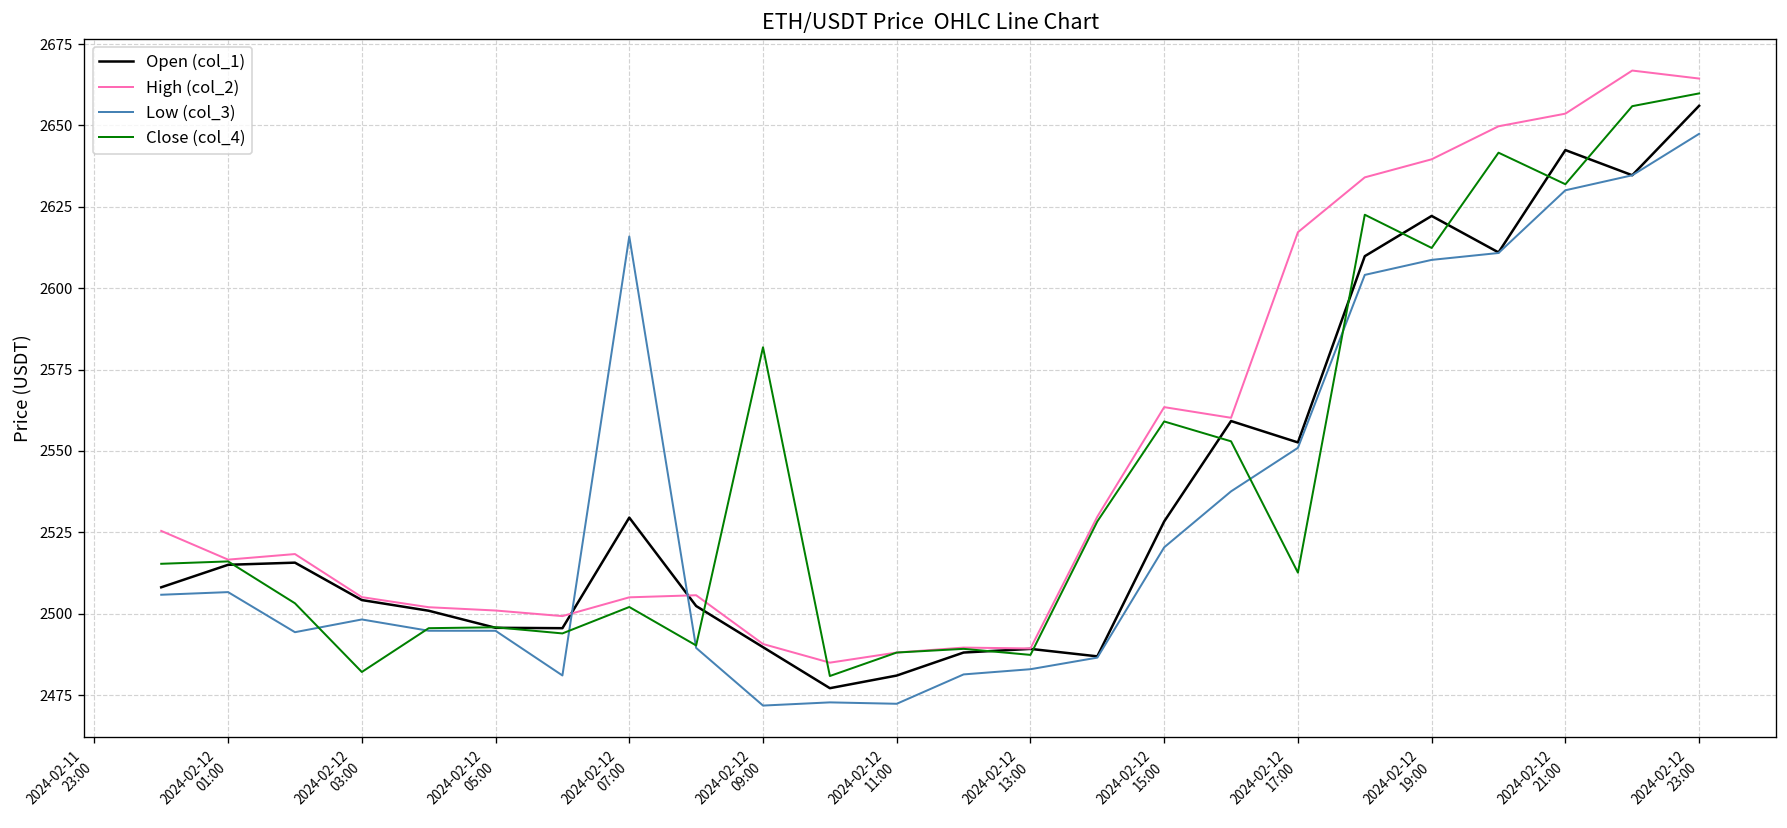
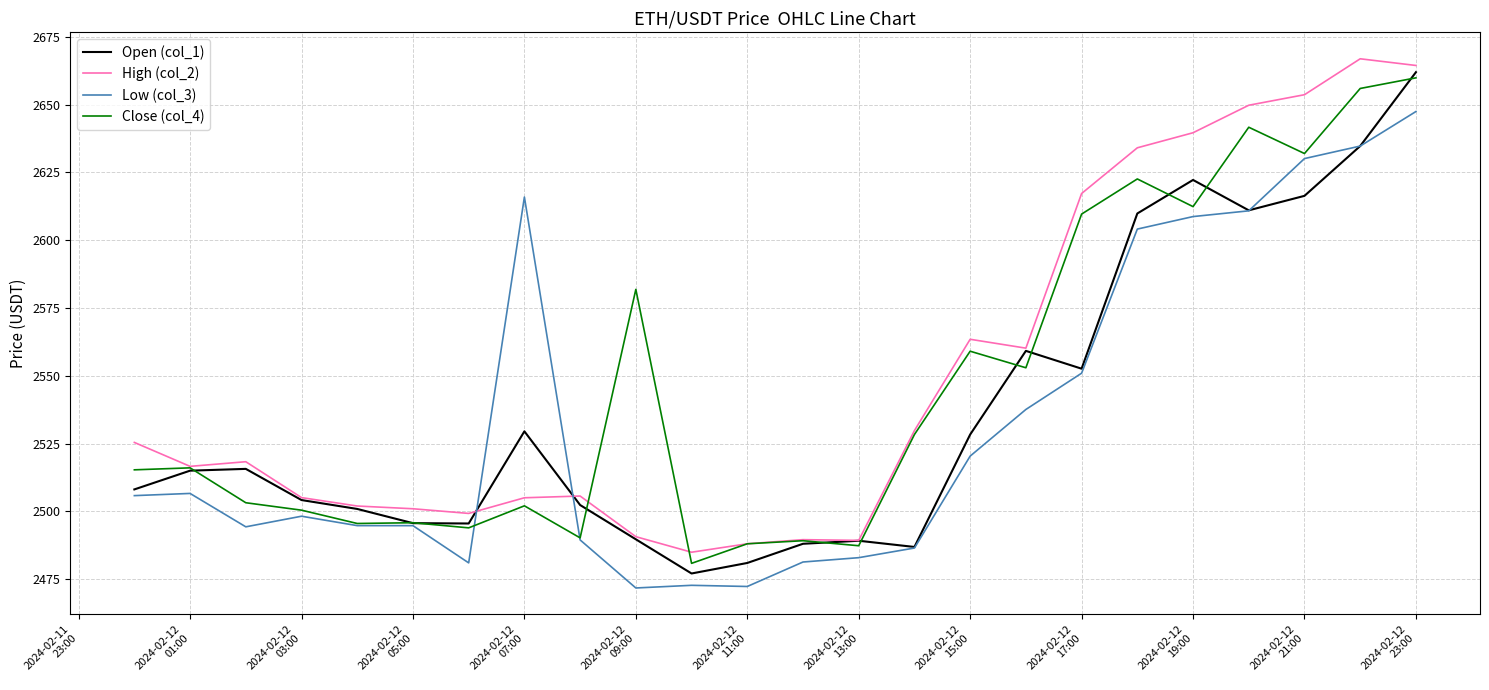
  {
    "Open (col_1)": {
      "2024-02-12 01:00": 2515,
      "2024-02-12 07:00": 2530,
      "2024-02-12 09:00": 2490,
      "2024-02-12 11:00": 2481,
      "2024-02-12 15:00": 2528,
      "2024-02-12 17:00": 2553,
      "2024-02-12 19:00": 2622,
-     "2024-02-12 21:00": 2642,
-     "2024-02-12 23:00": 2656
+     "2024-02-12 21:00": 2616,
+     "2024-02-12 23:00": 2662
    },
    "High (col_2)": {
      "2024-02-12 05:00": 2501,
      "2024-02-12 07:00": 2505,
      "2024-02-12 09:00": 2491,
      "2024-02-12 15:00": 2563,
      "2024-02-12 17:00": 2617,
      "2024-02-12 19:00": 2640,
      "2024-02-12 21:00": 2654,
      "2024-02-12 23:00": 2664
    },
    "Low (col_3)": {
      "2024-02-12 01:00": 2507,
      "2024-02-12 03:00": 2498,
      "2024-02-12 07:00": 2616,
      "2024-02-12 09:00": 2472,
      "2024-02-12 11:00": 2472,
      "2024-02-12 13:00": 2483,
      "2024-02-12 15:00": 2520,
      "2024-02-12 17:00": 2551,
      "2024-02-12 19:00": 2609,
      "2024-02-12 21:00": 2630,
      "2024-02-12 23:00": 2647
    },
    "Close (col_4)": {
-     "2024-02-12 03:00": 2482,
+     "2024-02-12 03:00": 2500,
      "2024-02-12 07:00": 2502,
      "2024-02-12 09:00": 2582,
      "2024-02-12 13:00": 2487,
      "2024-02-12 15:00": 2559,
-     "2024-02-12 17:00": 2513,
+     "2024-02-12 17:00": 2610,
      "2024-02-12 19:00": 2612,
      "2024-02-12 21:00": 2632,
      "2024-02-12 23:00": 2660
    }
  }
